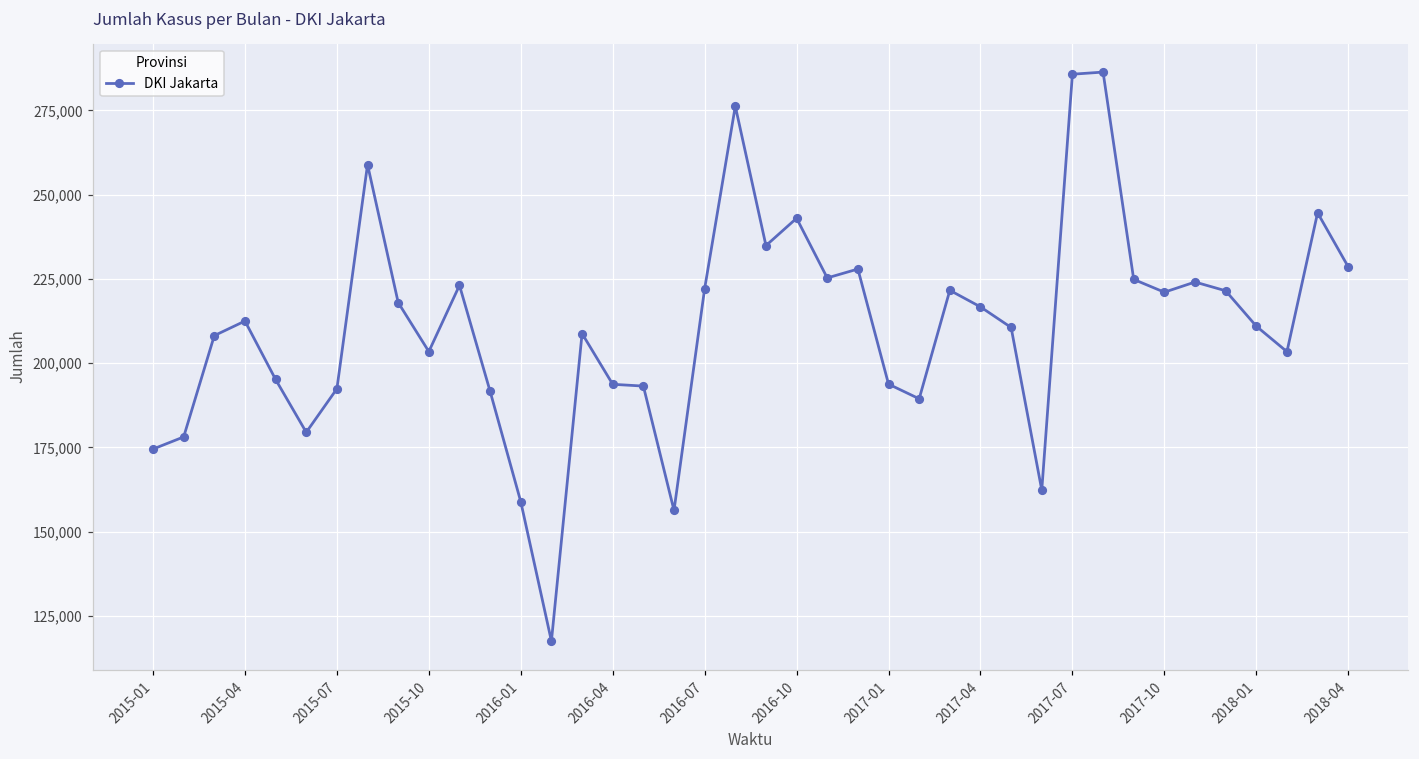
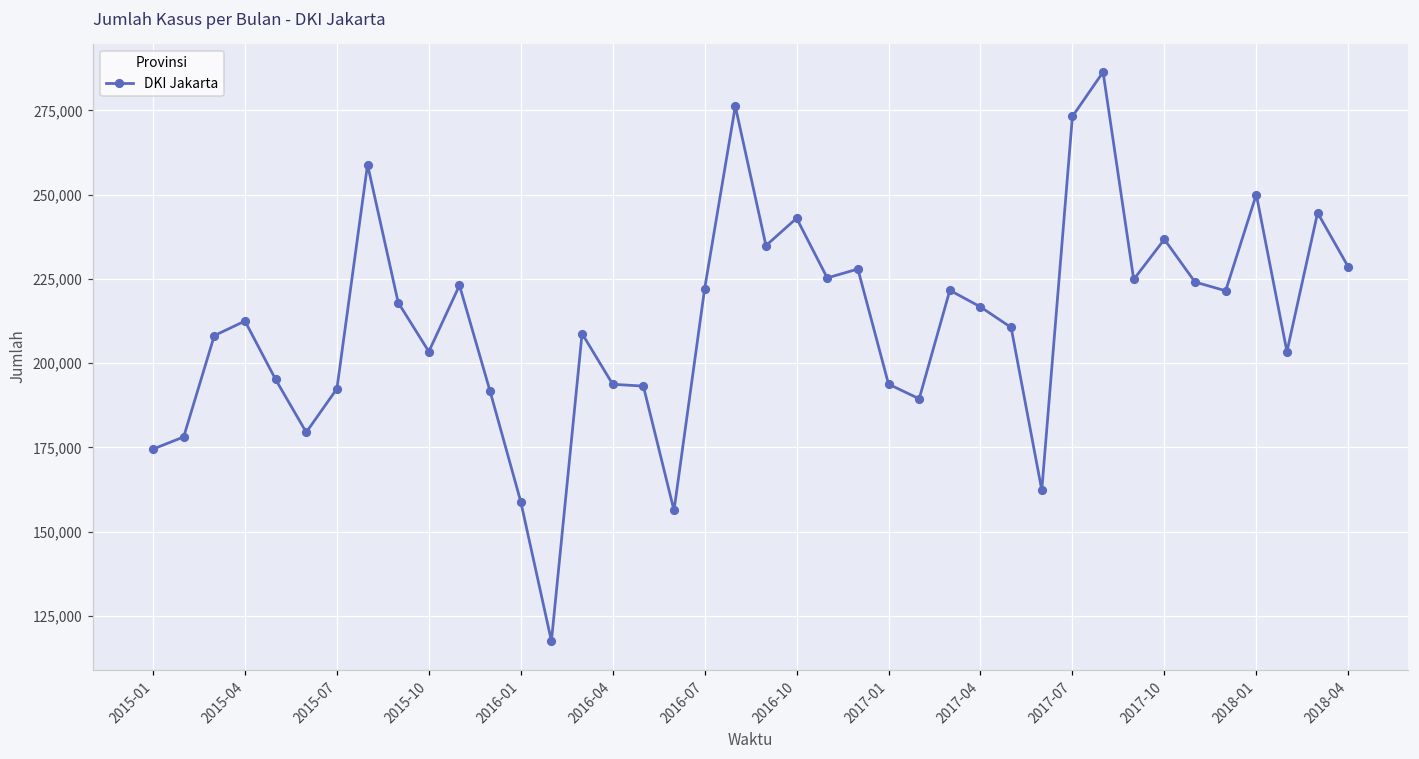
  {
    "2015-01": "175,000",
    "2015-04": "213,000",
    "2015-07": "192,000",
    "2015-10": "203,000",
    "2016-01": "159,000",
    "2016-04": "194,000",
    "2016-07": "222,000",
    "2016-10": "243,000",
    "2017-01": "194,000",
    "2017-04": "217,000",
-   "2017-07": "286,000",
-   "2017-10": "221,000",
-   "2018-01": "211,000",
+   "2017-07": "273,000",
+   "2017-10": "237,000",
+   "2018-01": "250,000",
    "2018-04": "229,000"
  }
